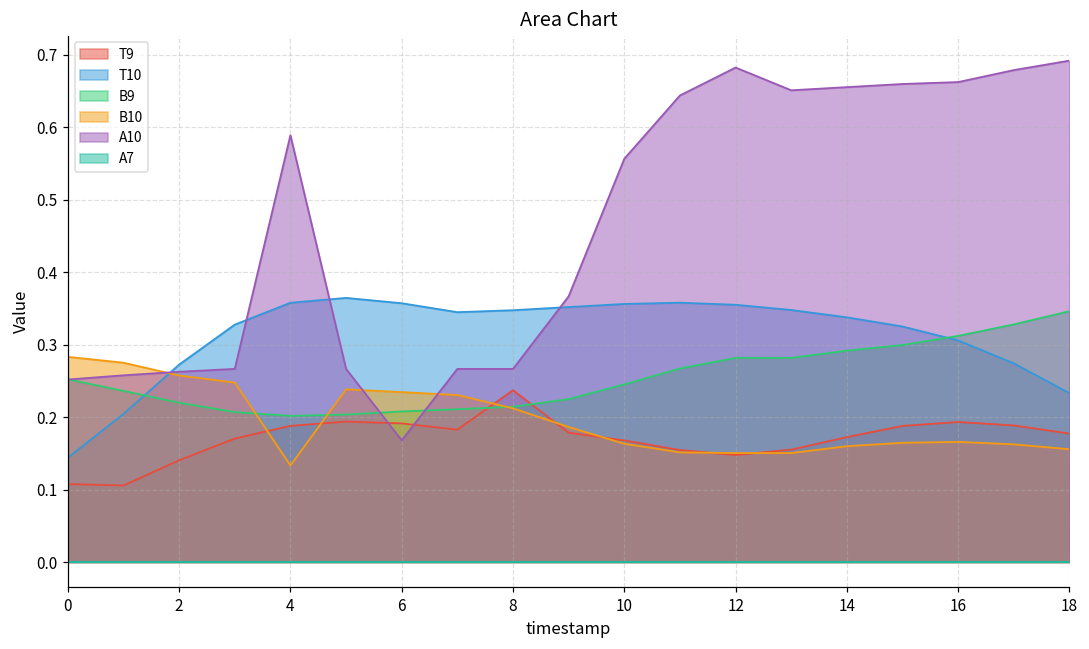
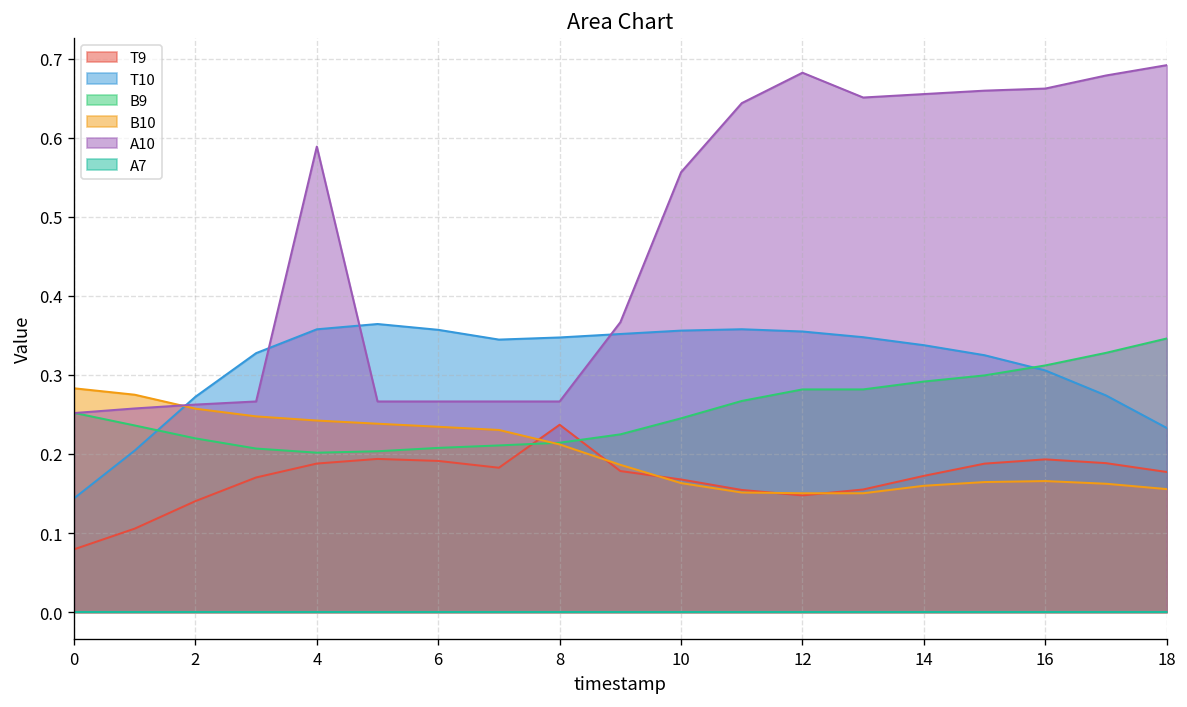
  {
    "T9": {
-     "0": 0.11,
+     "0": 0.08,
      "2": 0.14,
      "4": 0.19,
      "6": 0.19,
      "8": 0.24,
      "10": 0.17,
      "14": 0.17,
      "16": 0.19,
      "18": 0.18
    },
    "B10": {
      "0": 0.28,
      "2": 0.26,
-     "4": 0.13,
+     "4": 0.24,
      "6": 0.23,
      "10": 0.16,
      "14": 0.16,
      "16": 0.17,
      "18": 0.16
    },
    "A10": {
      "2": 0.26,
      "4": 0.59,
-     "6": 0.17,
+     "6": 0.27,
      "8": 0.27,
      "10": 0.56,
      "12": 0.68,
      "14": 0.66,
      "16": 0.66,
      "18": 0.69
    }
  }
